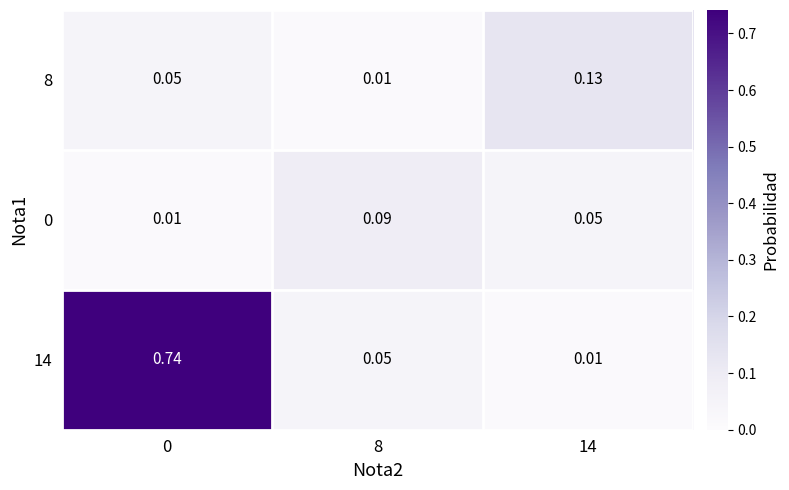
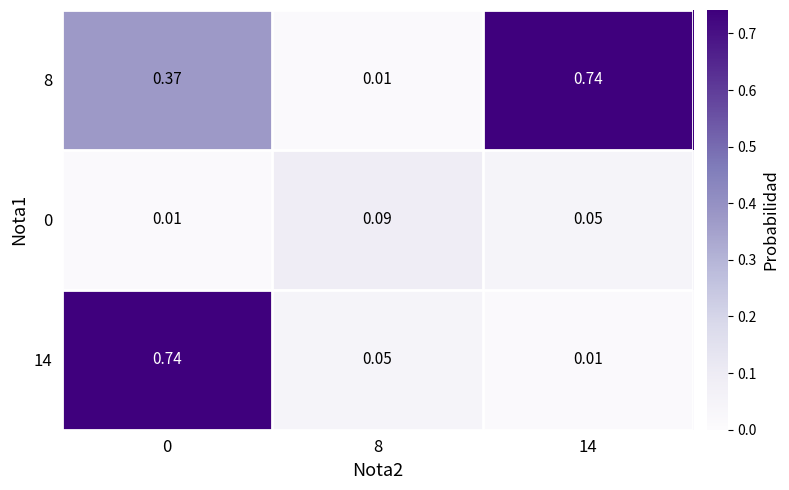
  {
    "8": {
-     "0": 0.05,
+     "0": 0.37,
      "8": 0.01,
-     "14": 0.13
+     "14": 0.74
    },
    "0": {
      "0": 0.01,
      "8": 0.09,
      "14": 0.05
    },
    "14": {
      "0": 0.74,
      "8": 0.05,
      "14": 0.01
    }
  }
